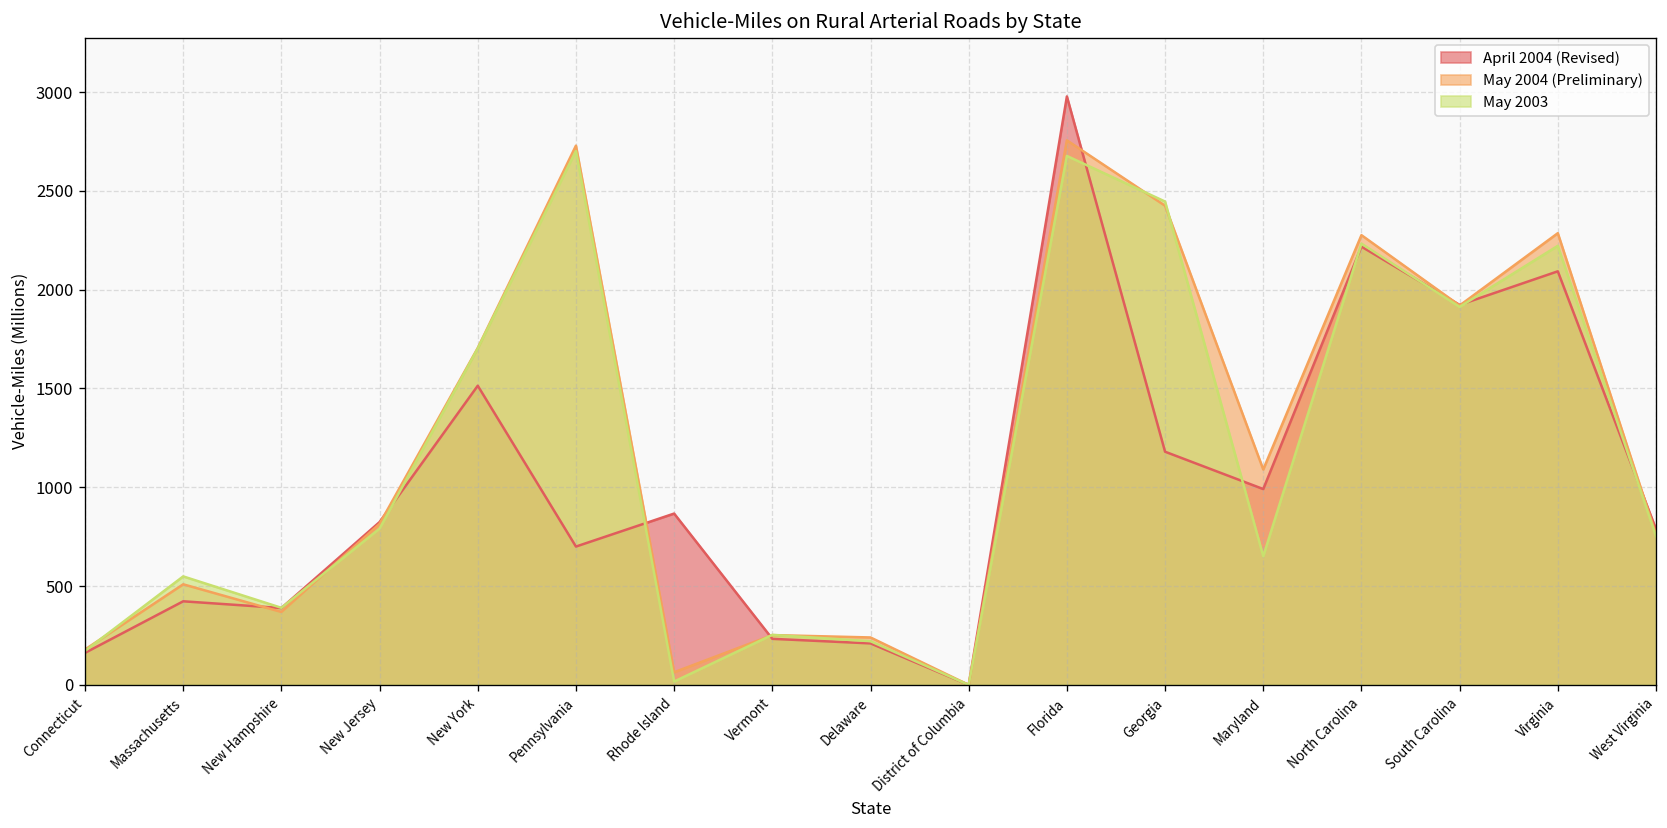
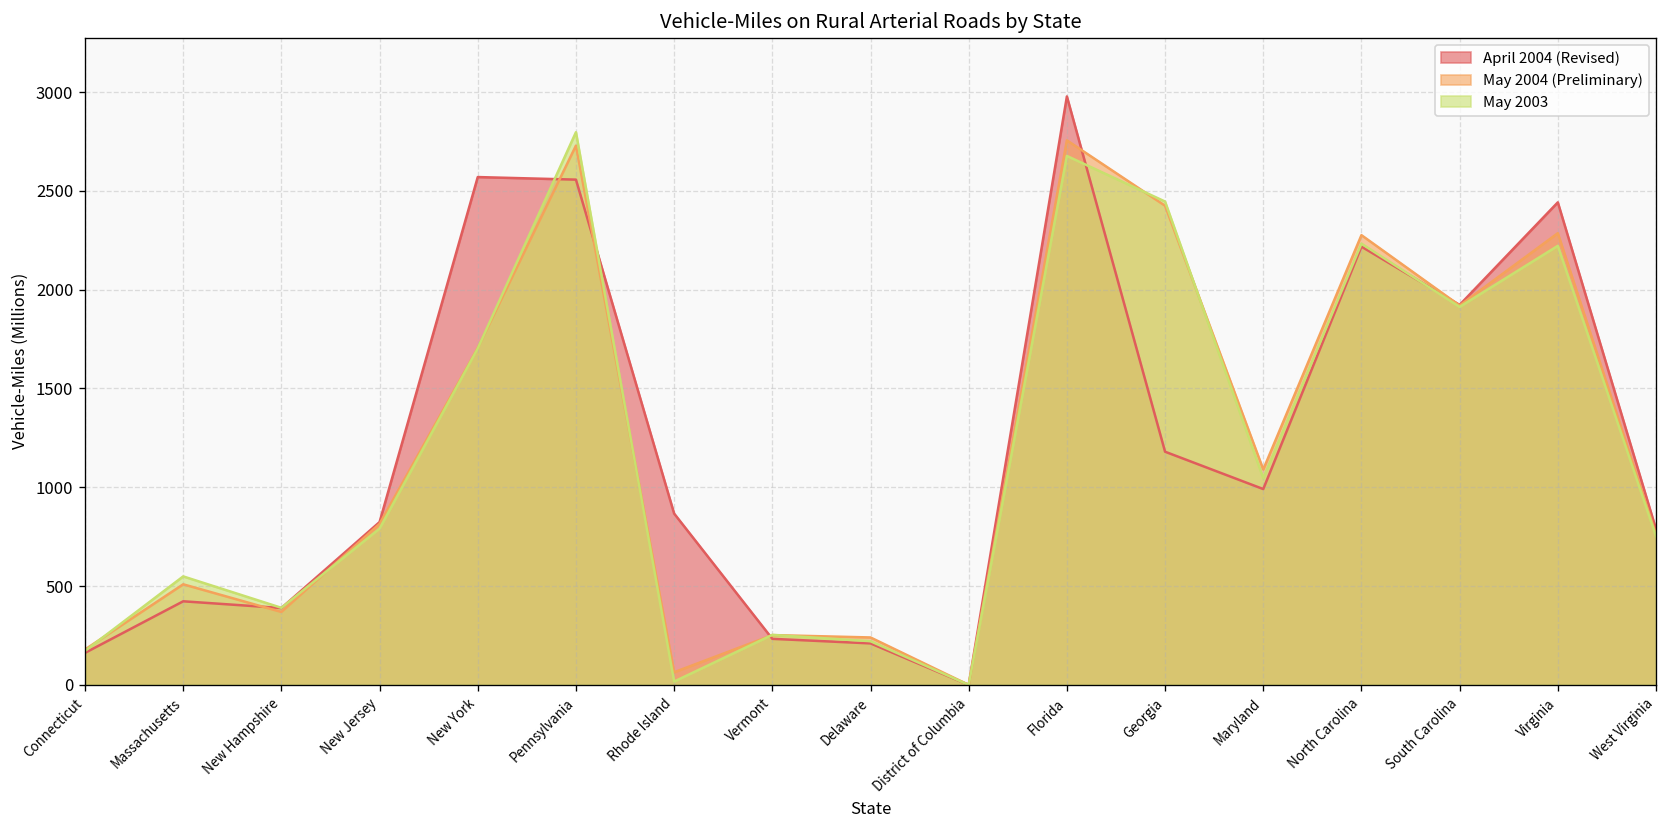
  {
    "April 2004 (Revised)": {
      "Massachusetts": 420,
-     "New York": 1510,
-     "Pennsylvania": 700,
+     "New York": 2570,
+     "Pennsylvania": 2560,
      "Rhode Island": 870,
      "Vermont": 230,
      "Florida": 2980,
      "Georgia": 1180,
      "Maryland": 990,
-     "Virginia": 2090,
+     "Virginia": 2440,
      "West Virginia": 790
    },
    "May 2004 (Preliminary)": {
      "Massachusetts": 510,
      "New Hampshire": 370,
      "Pennsylvania": 2730,
      "Rhode Island": 60,
      "Delaware": 240,
      "Florida": 2760,
      "Georgia": 2430,
      "Maryland": 1090,
      "North Carolina": 2280,
      "Virginia": 2290
    },
    "May 2003": {
      "Massachusetts": 550,
      "New Jersey": 790,
-     "Pennsylvania": 2700,
+     "Pennsylvania": 2800,
      "Rhode Island": 20,
      "Florida": 2680,
      "Georgia": 2450,
-     "Maryland": 650,
+     "Maryland": 1050,
      "Virginia": 2220
    }
  }
